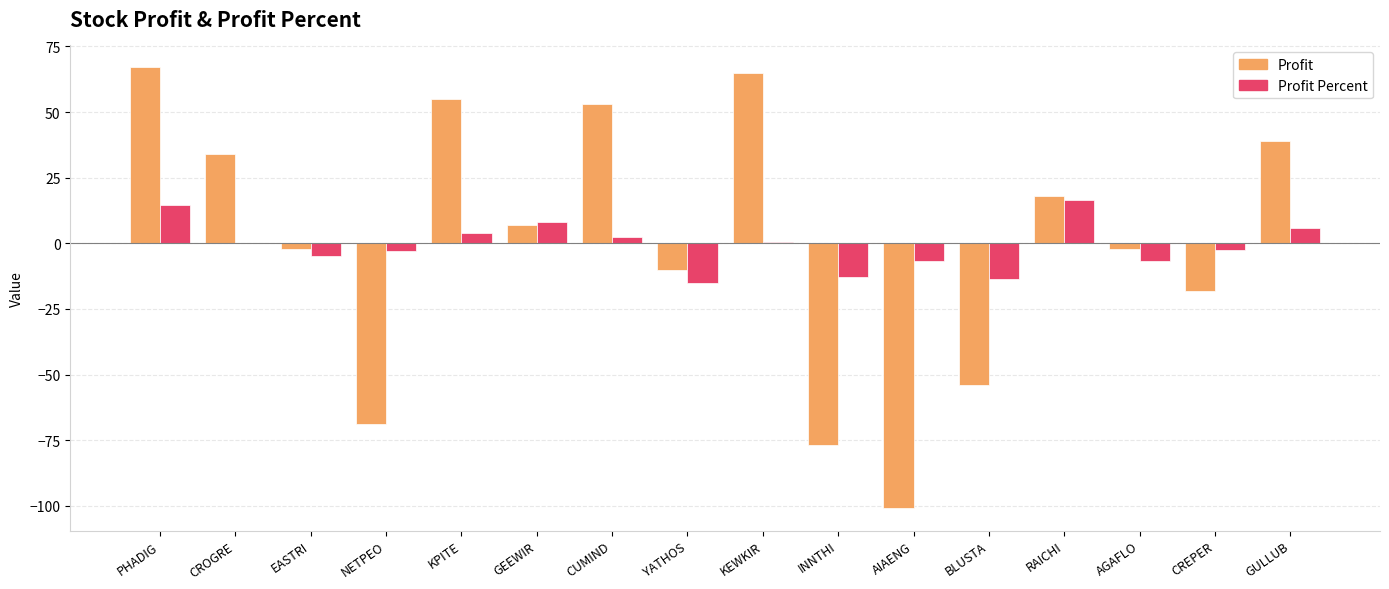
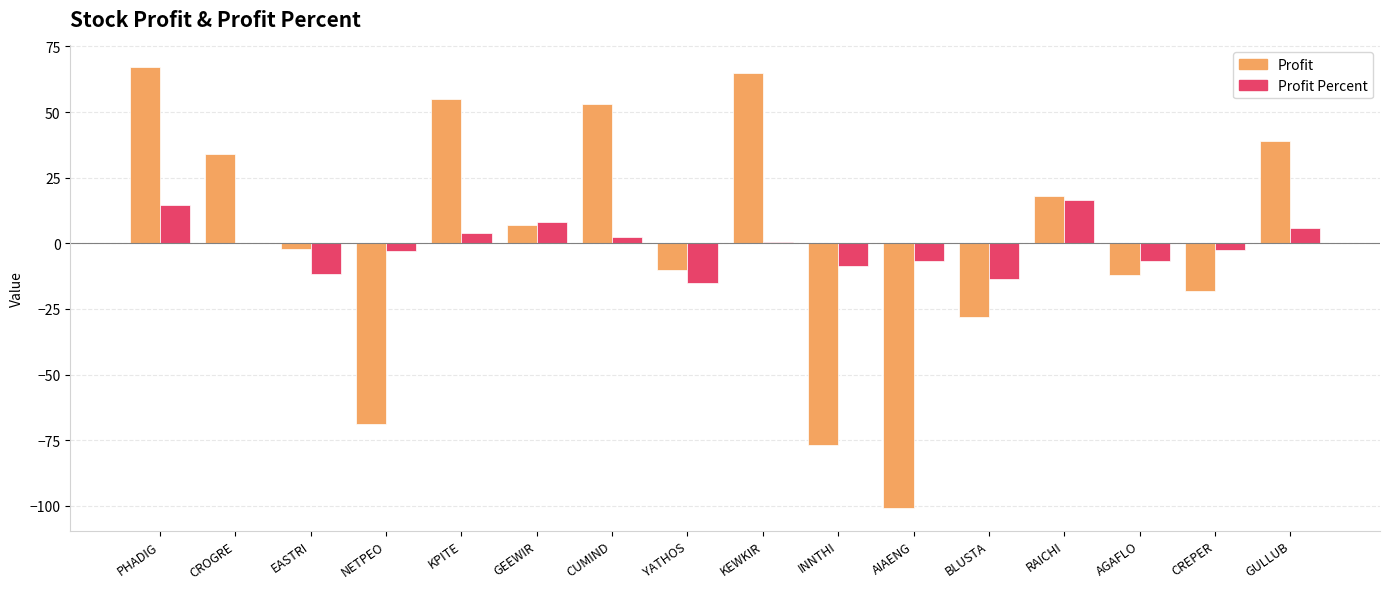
  {
    "Profit": {
      "PHADIG": 67,
      "CROGRE": 34,
      "EASTRI": -2,
      "NETPEO": -69,
      "KPITE": 55,
      "GEEWIR": 7,
      "CUMIND": 53,
      "YATHOS": -10,
      "KEWKIR": 65,
      "INNTHI": -77,
      "AIAENG": -101,
-     "BLUSTA": -54,
+     "BLUSTA": -28,
      "RAICHI": 18,
-     "AGAFLO": -2,
+     "AGAFLO": -12,
      "CREPER": -18,
      "GULLUB": 39
    },
    "Profit Percent": {
      "PHADIG": 15,
-     "EASTRI": -5,
+     "EASTRI": -12,
      "NETPEO": -3,
      "KPITE": 4,
      "GEEWIR": 8,
      "CUMIND": 2,
      "YATHOS": -15,
-     "INNTHI": -13,
+     "INNTHI": -9,
      "AIAENG": -7,
      "BLUSTA": -13,
      "RAICHI": 17,
      "AGAFLO": -7,
      "CREPER": -2,
      "GULLUB": 6
    }
  }
